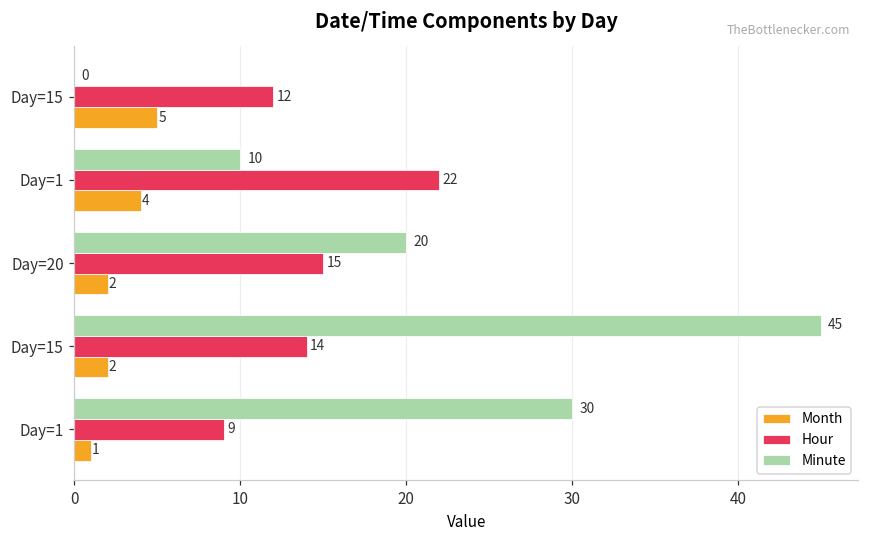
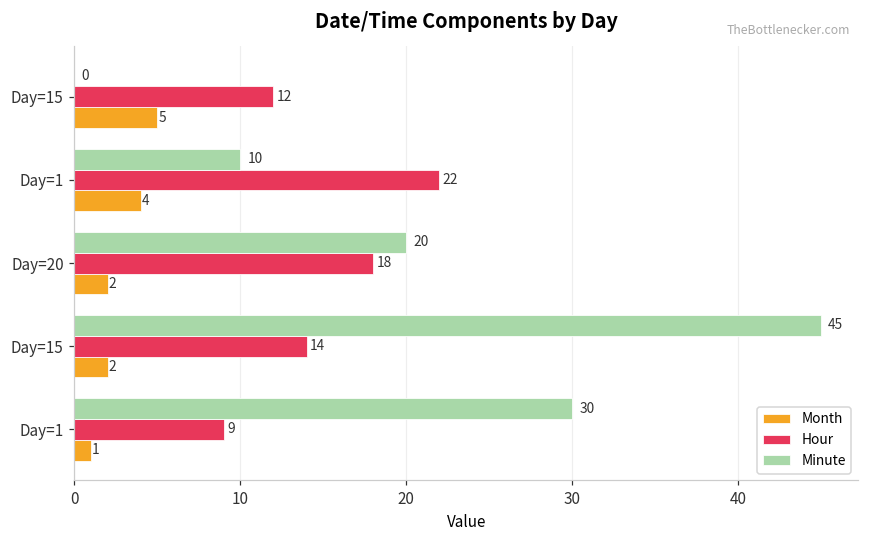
  {
    "Month": {
      "Day=20": 2
    },
    "Hour": {
-     "Day=20": 15
+     "Day=20": 18
    },
    "Minute": {
      "Day=20": 20
    }
  }
